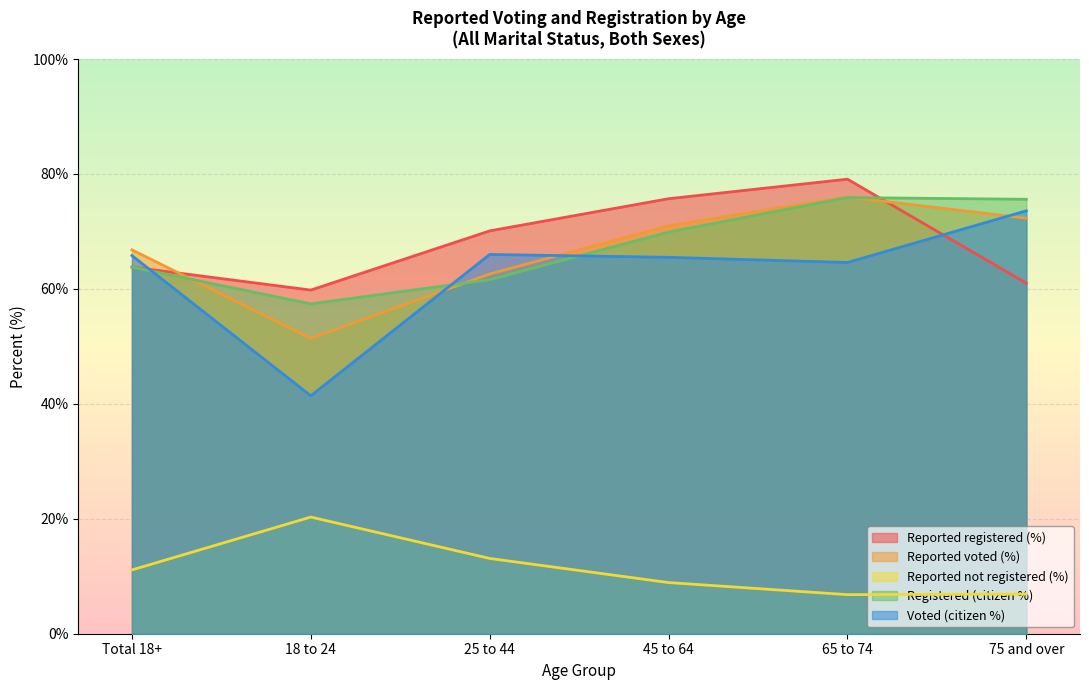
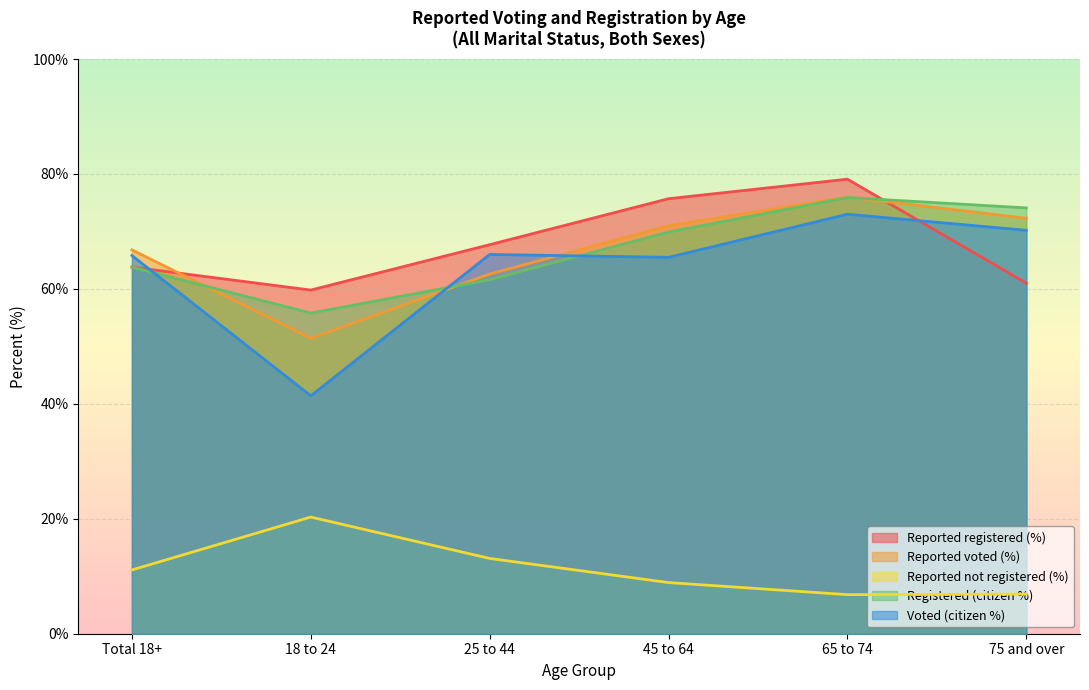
  {
    "Reported registered (%)": {
      "18 to 24": "60%",
-     "25 to 44": "70%",
+     "25 to 44": "68%",
      "45 to 64": "76%",
      "65 to 74": "79%",
      "75 and over": "61%"
    },
    "Registered (citizen %)": {
-     "18 to 24": "57%",
+     "18 to 24": "56%",
      "25 to 44": "62%",
      "45 to 64": "70%",
-     "75 and over": "76%"
+     "75 and over": "74%"
    },
    "Voted (citizen %)": {
      "Total 18+": "66%",
      "18 to 24": "41%",
      "25 to 44": "66%",
      "45 to 64": "66%",
-     "65 to 74": "65%",
-     "75 and over": "74%"
+     "65 to 74": "73%",
+     "75 and over": "70%"
    }
  }
